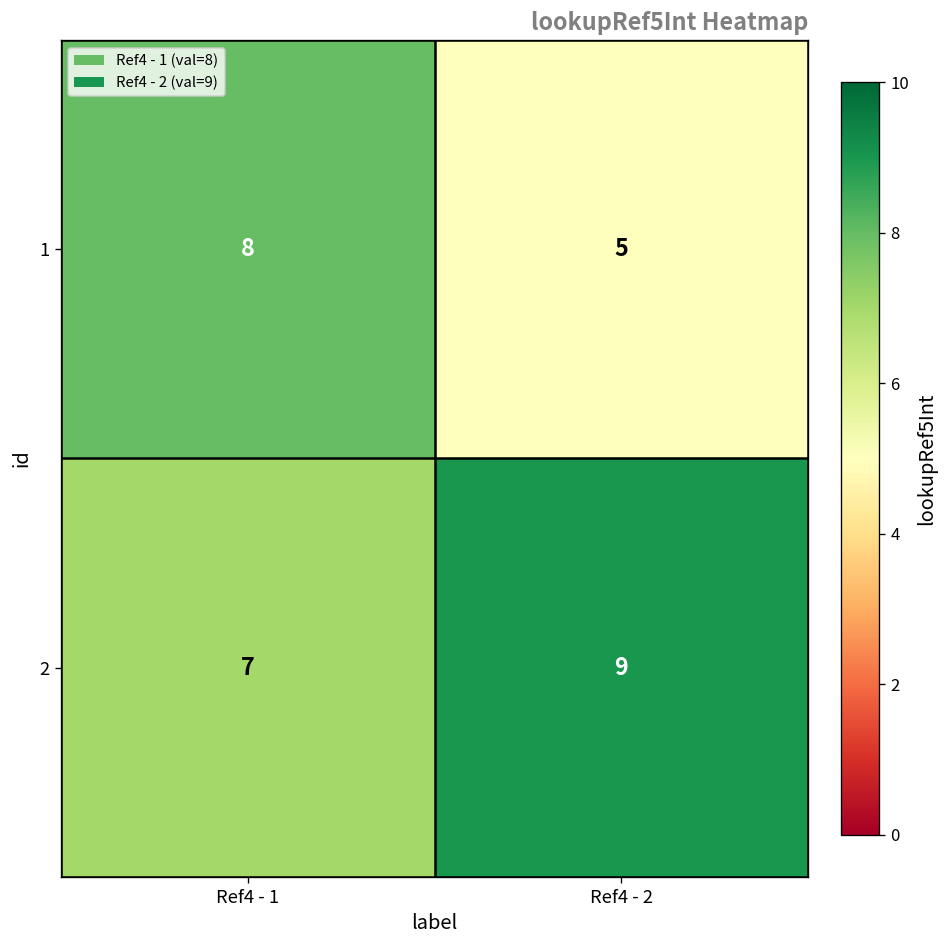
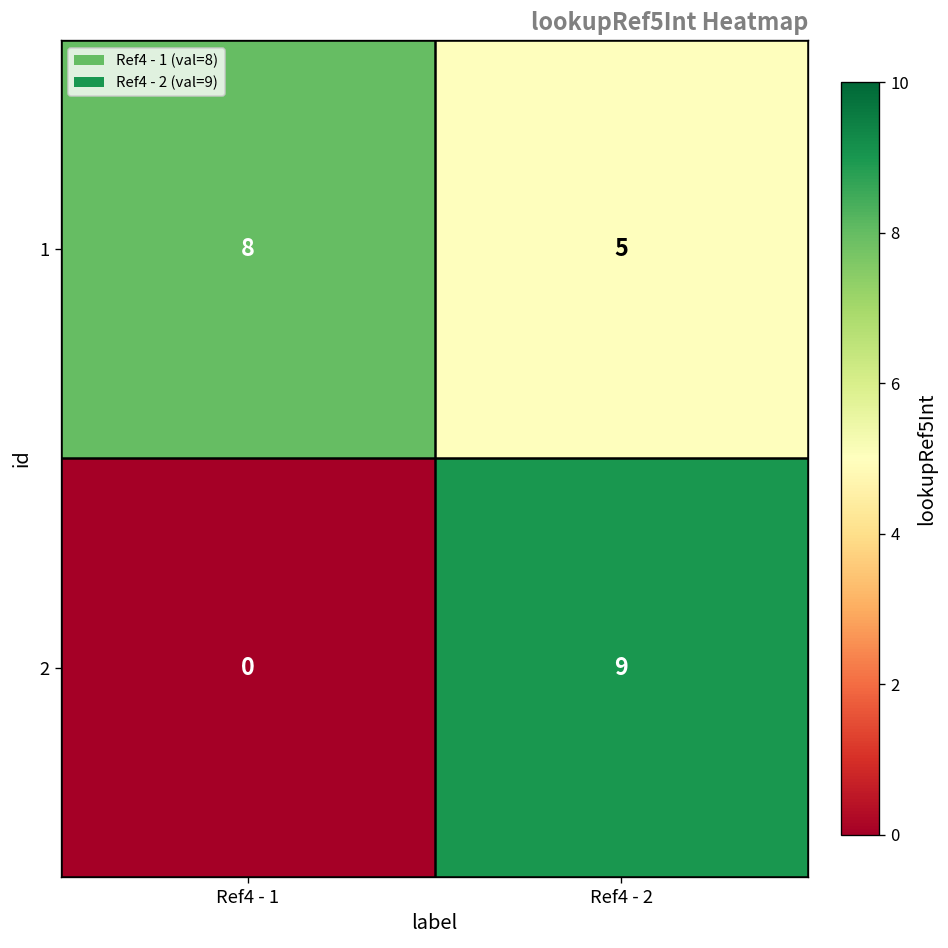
  {
    "1": {
      "Ref4 - 1": 8,
      "Ref4 - 2": 5
    },
    "2": {
-     "Ref4 - 1": 7,
+     "Ref4 - 1": 0,
      "Ref4 - 2": 9
    }
  }
